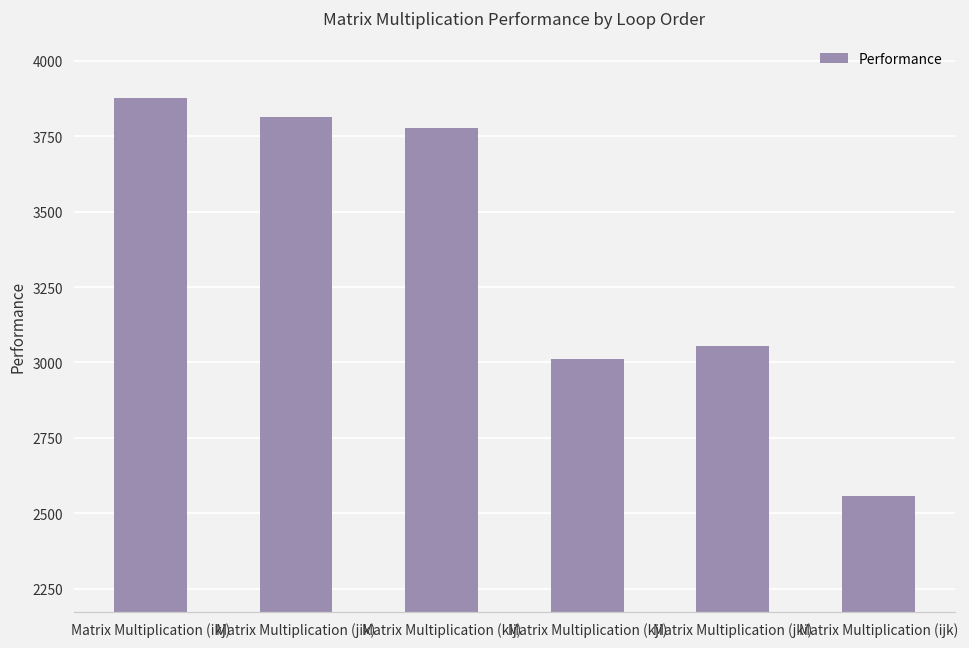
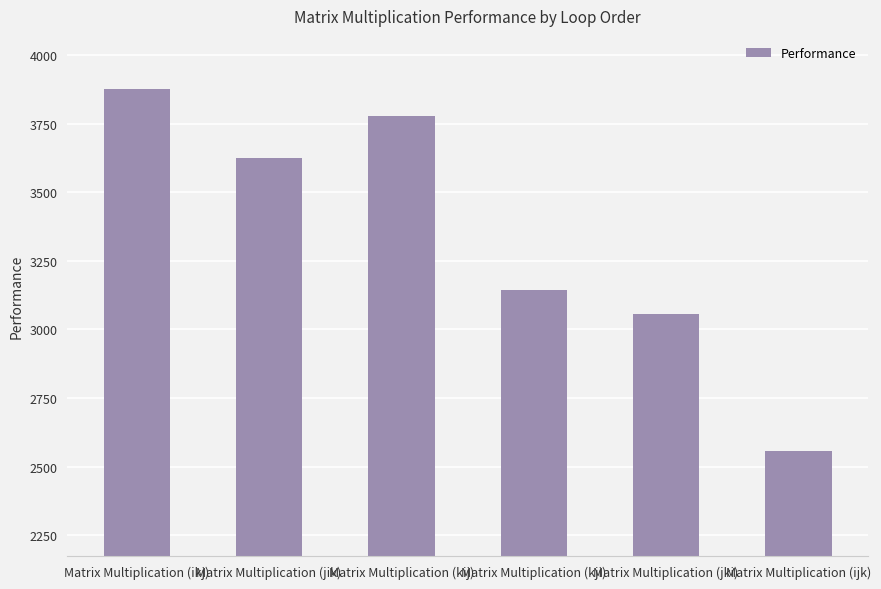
  {
    "Matrix Multiplication (ikj)": 3880,
-   "Matrix Multiplication (jik)": 3810,
+   "Matrix Multiplication (jik)": 3620,
    "Matrix Multiplication (kij)": 3780,
-   "Matrix Multiplication (kji)": 3010,
+   "Matrix Multiplication (kji)": 3140,
    "Matrix Multiplication (jki)": 3060,
    "Matrix Multiplication (ijk)": 2560
  }
